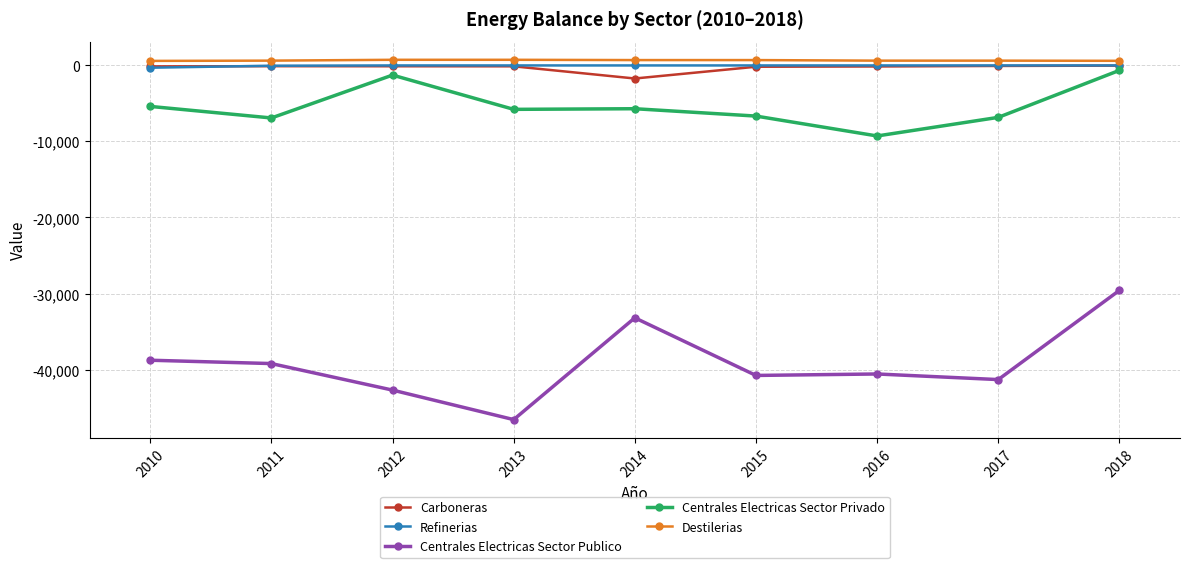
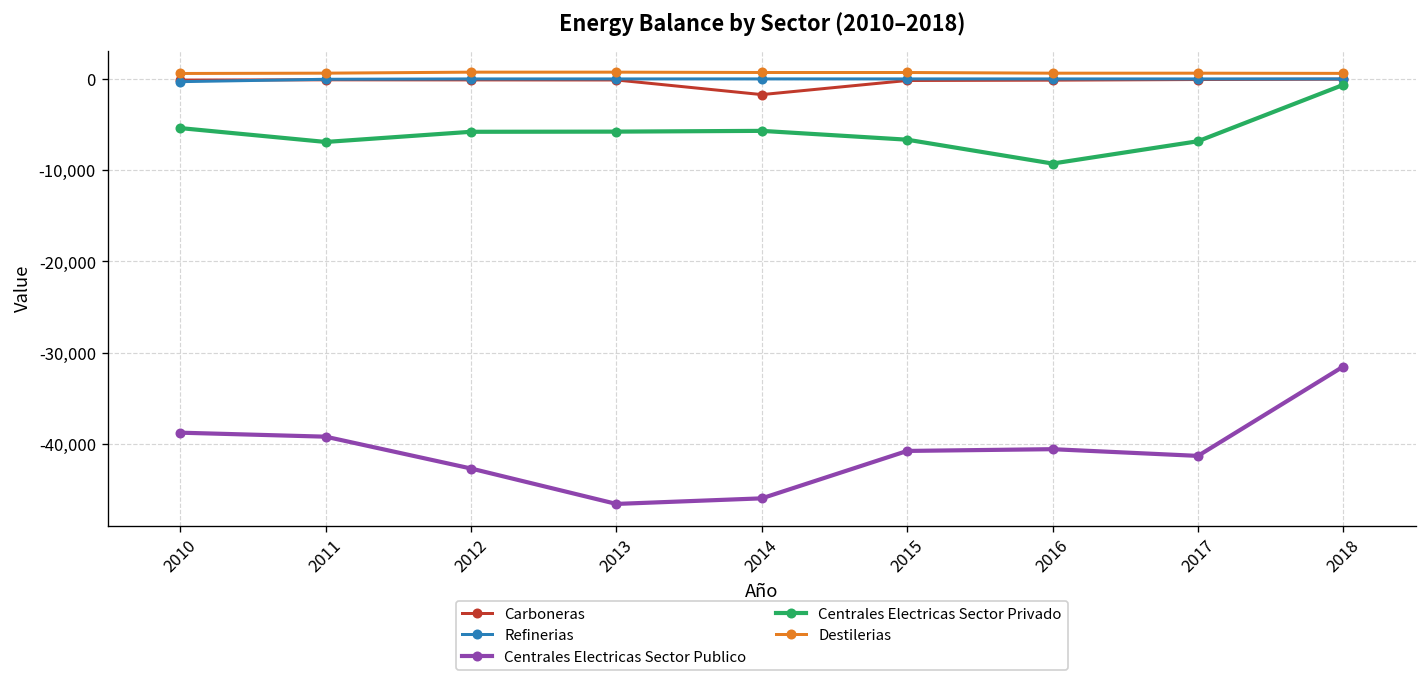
  {
    "Carboneras": {
      "2014": "-2,000"
    },
    "Refinerias": {
      "2014": "0"
    },
    "Centrales Electricas Sector Publico": {
      "2010": "-39,000",
      "2011": "-39,000",
      "2012": "-43,000",
      "2013": "-47,000",
-     "2014": "-33,000",
+     "2014": "-46,000",
      "2015": "-41,000",
      "2016": "-41,000",
      "2017": "-41,000",
-     "2018": "-30,000"
+     "2018": "-32,000"
    },
    "Centrales Electricas Sector Privado": {
      "2010": "-5,000",
      "2011": "-7,000",
-     "2012": "-1,000",
+     "2012": "-6,000",
      "2013": "-6,000",
      "2014": "-6,000",
      "2015": "-7,000",
      "2016": "-9,000",
      "2017": "-7,000",
      "2018": "-1,000"
    },
    "Destilerias": {
      "2010": "1,000",
      "2011": "1,000",
      "2012": "1,000",
      "2013": "1,000",
      "2014": "1,000",
      "2015": "1,000",
      "2016": "1,000",
      "2017": "1,000",
      "2018": "1,000"
    }
  }
